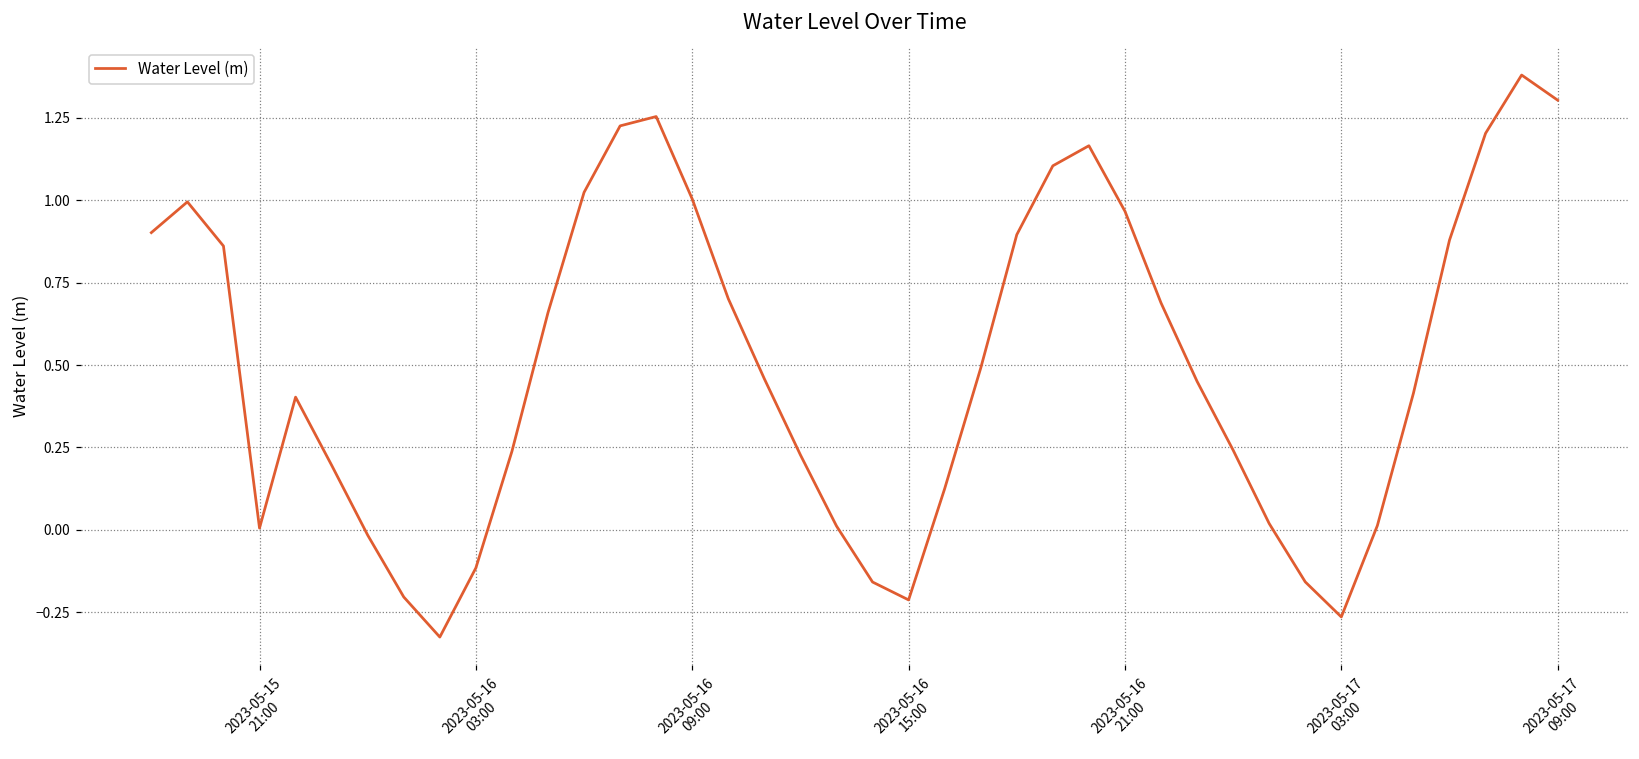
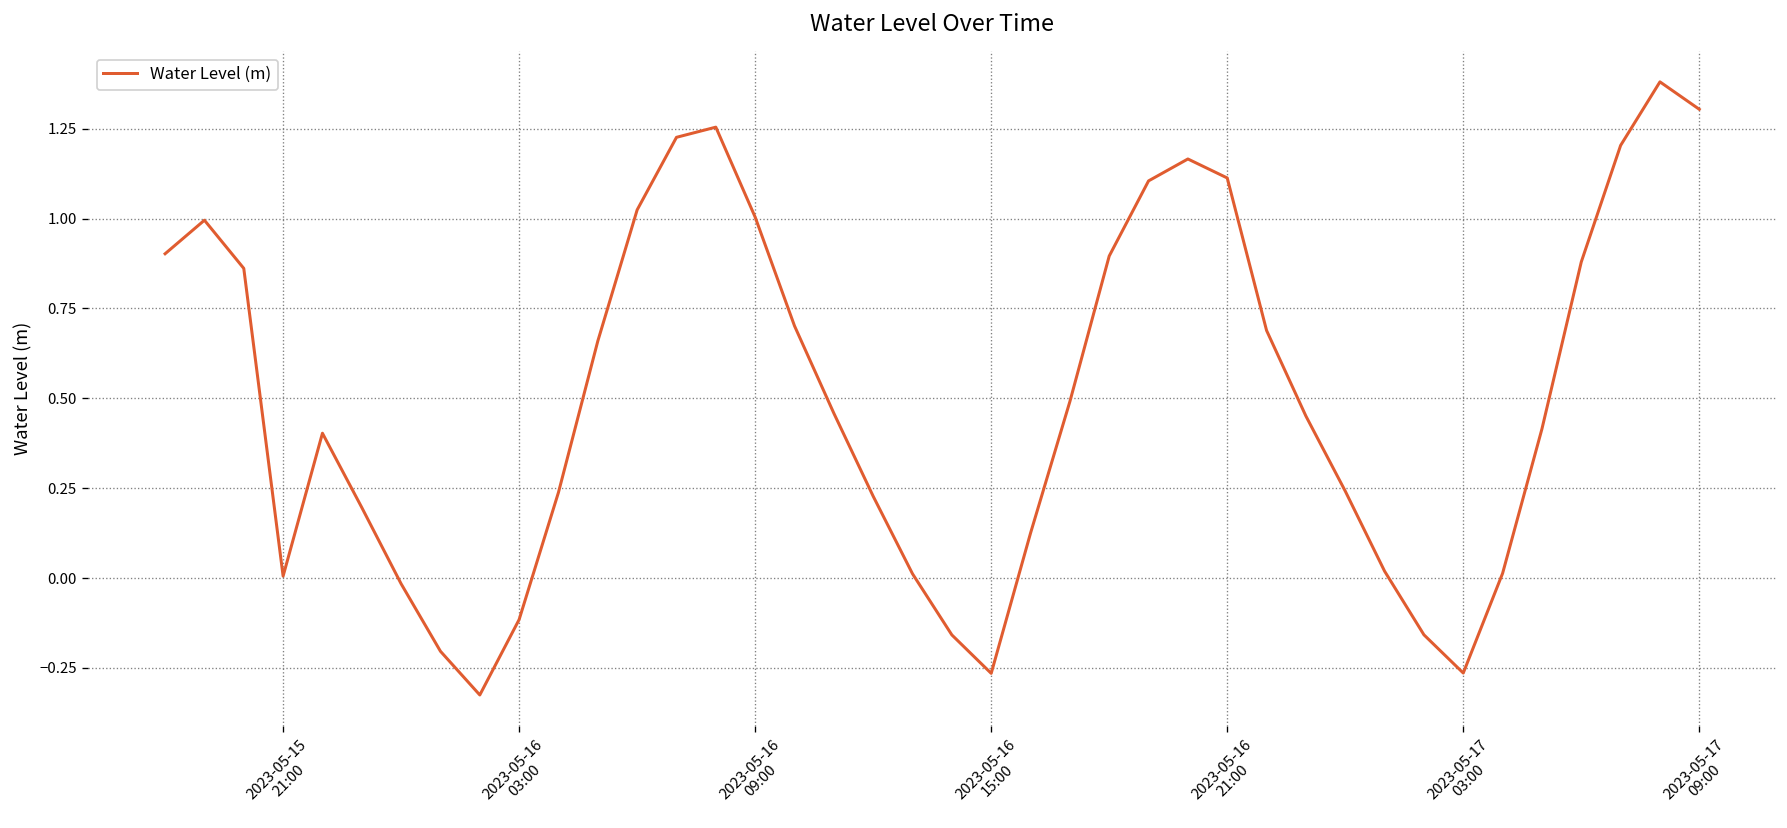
  {
    "2023-05-15 21:00": 0.01,
    "2023-05-16 03:00": -0.12,
    "2023-05-16 09:00": 1.00,
-   "2023-05-16 15:00": -0.21,
-   "2023-05-16 21:00": 0.97,
+   "2023-05-16 15:00": -0.27,
+   "2023-05-16 21:00": 1.11,
    "2023-05-17 03:00": -0.26,
    "2023-05-17 09:00": 1.30
  }
